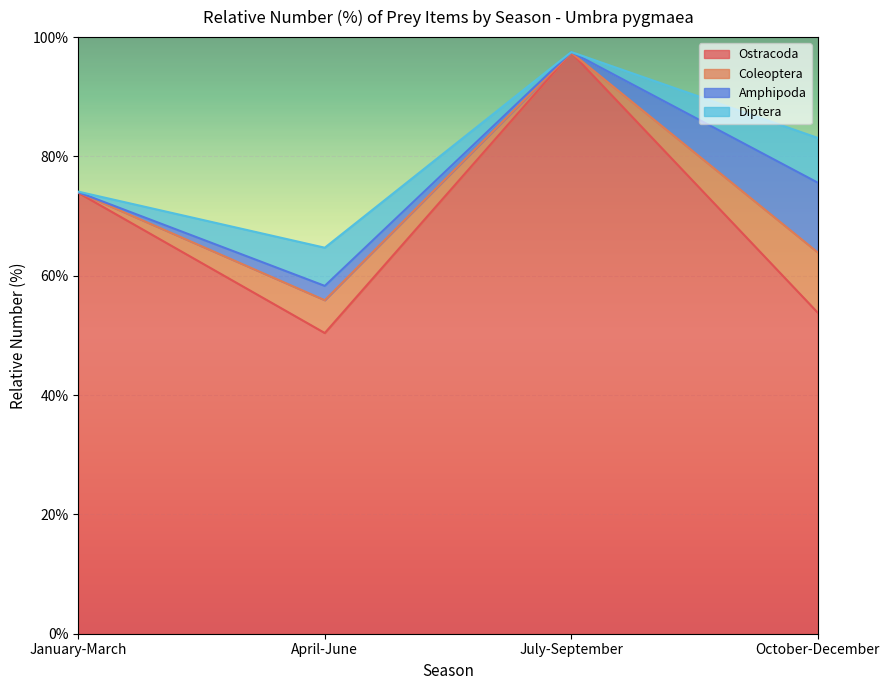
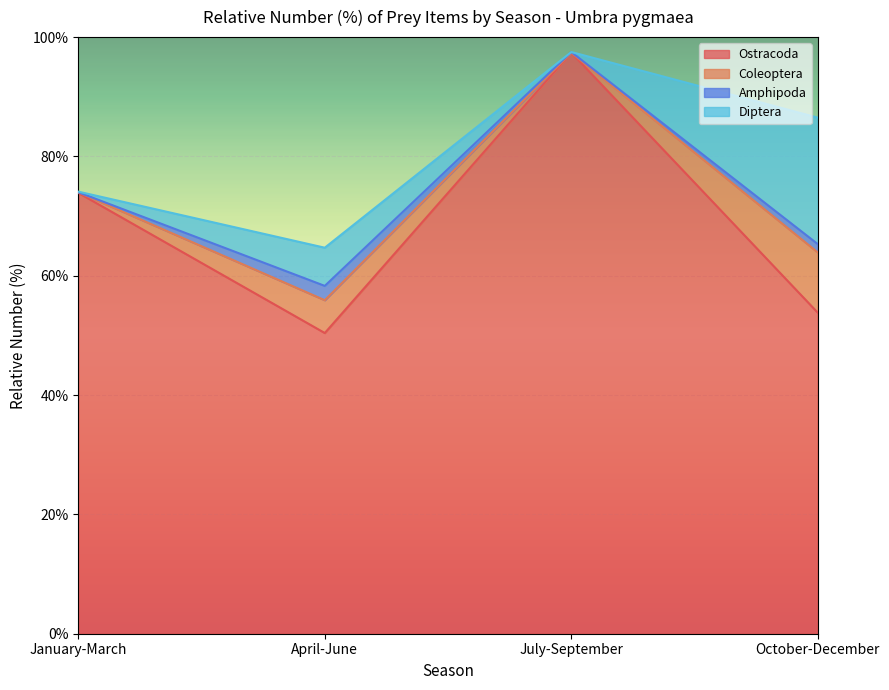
  {
    "Amphipoda": {
      "April-June": "2%",
-     "October-December": "12%"
+     "October-December": "1%"
    },
    "Diptera": {
      "April-June": "6%",
-     "October-December": "8%"
+     "October-December": "21%"
    }
  }
